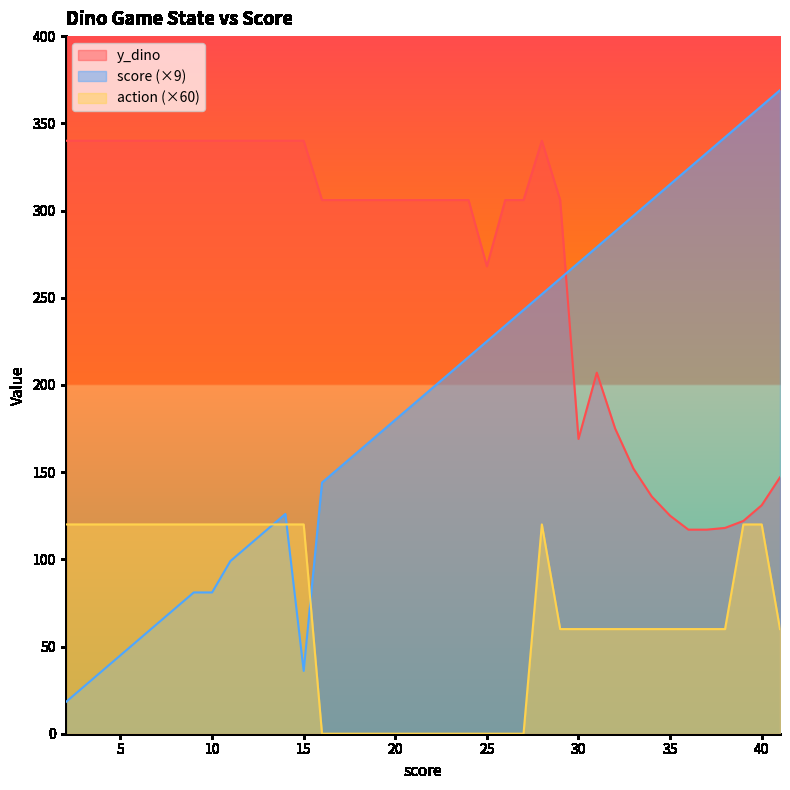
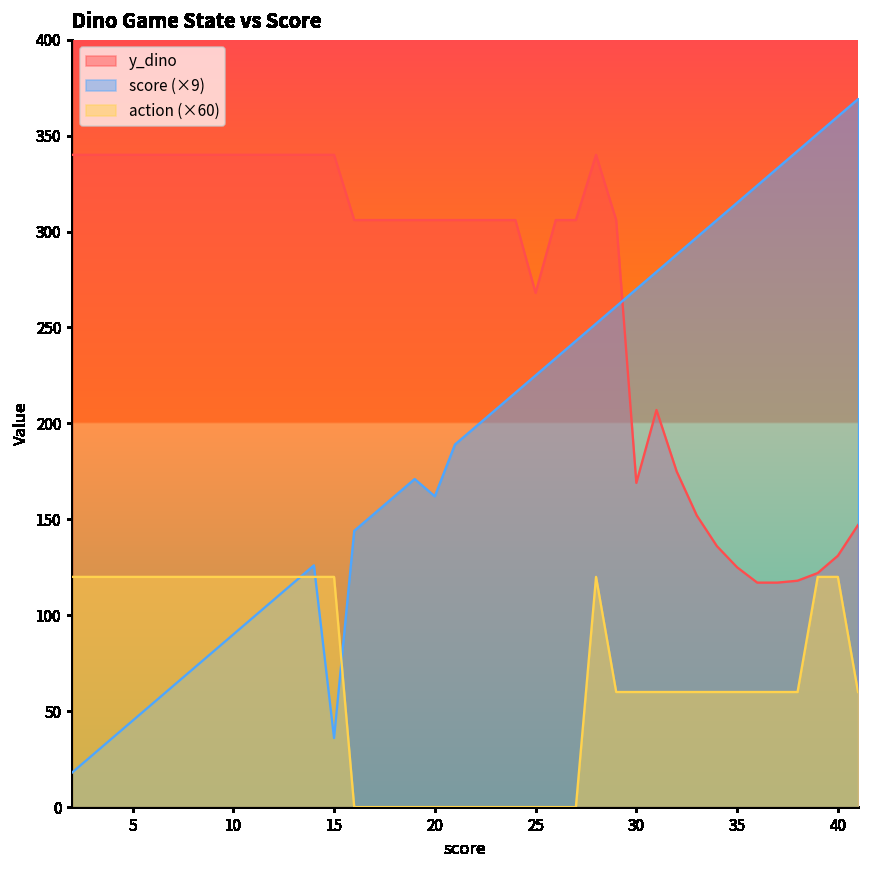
  {
    "y_dino": {
      "5": 340,
      "10": 340,
      "15": 340,
      "20": 306,
      "25": 268,
      "30": 169,
      "35": 125,
      "40": 131
    },
    "score (×9)": {
      "5": 45,
-     "10": 81,
+     "10": 90,
      "15": 36,
-     "20": 180,
+     "20": 162,
      "25": 225,
      "30": 270,
      "35": 315,
      "40": 360
    },
    "action (×60)": {
      "5": 120,
      "10": 120,
      "15": 120,
      "20": 0,
      "25": 0,
      "30": 60,
      "35": 60,
      "40": 120
    }
  }
